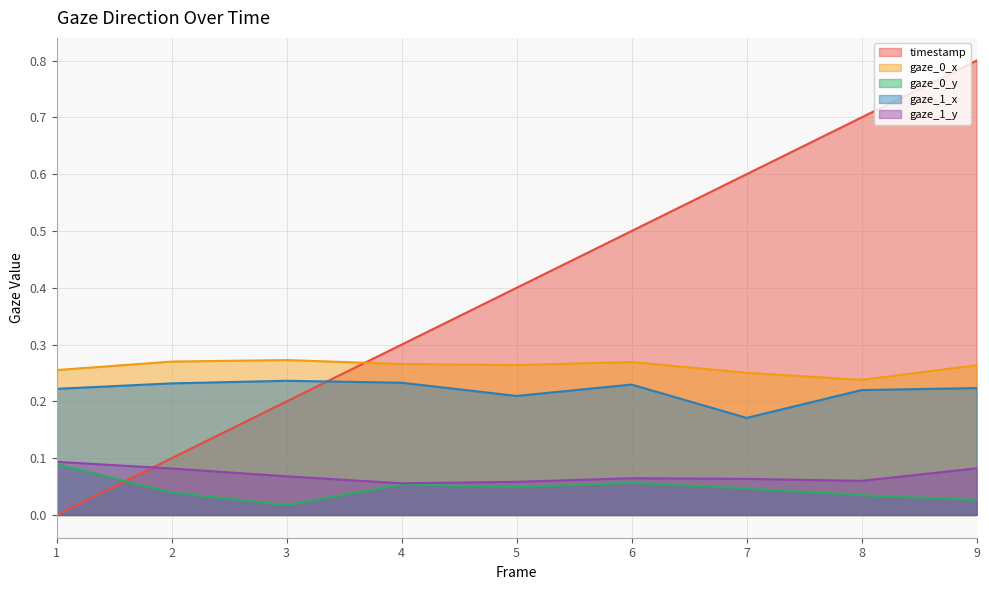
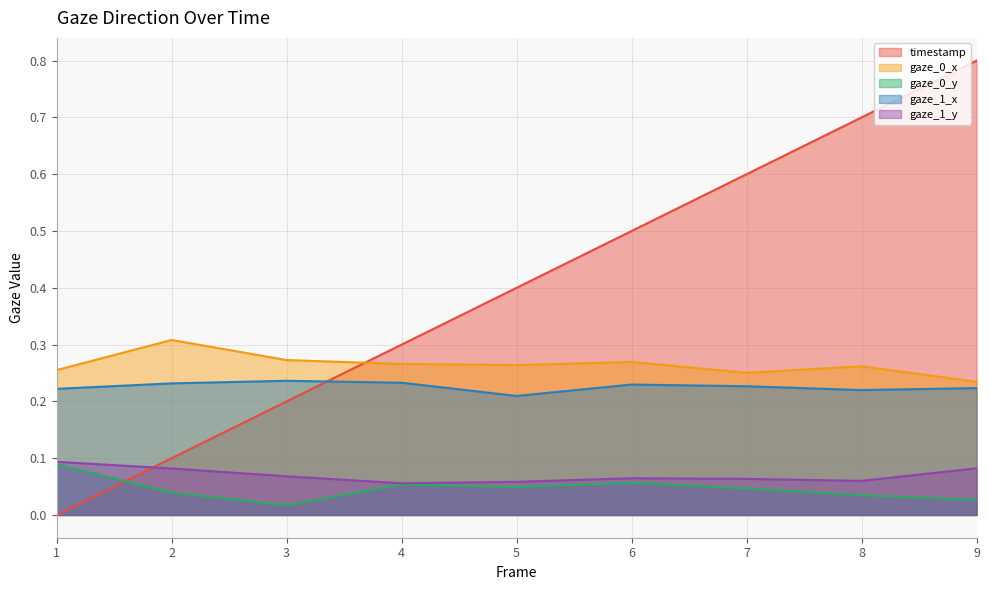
  {
    "timestamp": {
      "1": 0.00,
      "2": 0.10,
      "3": 0.20,
      "4": 0.30,
      "5": 0.40,
      "6": 0.50,
      "7": 0.60,
      "8": 0.70,
      "9": 0.80
    },
    "gaze_0_x": {
      "1": 0.26,
-     "2": 0.27,
+     "2": 0.31,
      "3": 0.27,
      "4": 0.27,
      "5": 0.26,
      "6": 0.27,
      "7": 0.25,
-     "8": 0.24,
-     "9": 0.26
+     "8": 0.26,
+     "9": 0.23
    },
    "gaze_0_y": {
      "1": 0.09,
      "2": 0.04,
      "3": 0.02,
      "5": 0.05,
      "6": 0.06,
      "7": 0.05,
      "8": 0.03,
      "9": 0.03
    },
    "gaze_1_x": {
      "1": 0.22,
      "2": 0.23,
      "3": 0.24,
      "4": 0.23,
      "5": 0.21,
      "6": 0.23,
-     "7": 0.17,
+     "7": 0.23,
      "8": 0.22,
      "9": 0.22
    },
    "gaze_1_y": {
      "1": 0.09,
      "2": 0.08,
      "3": 0.07,
      "5": 0.06,
      "6": 0.06,
      "7": 0.06,
      "8": 0.06,
      "9": 0.08
    }
  }
